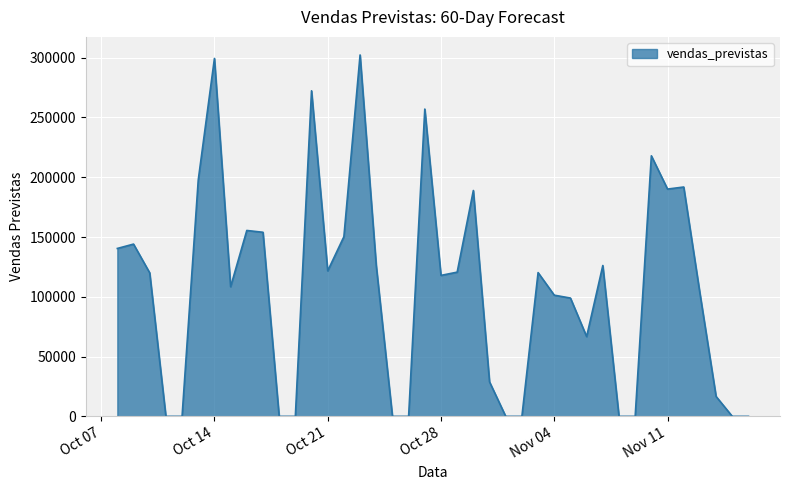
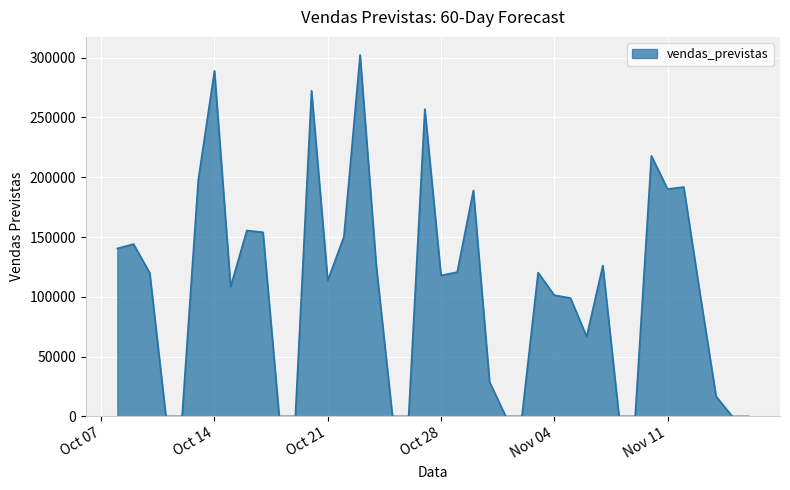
  {
-   "Oct 14": 299000,
-   "Oct 21": 122000,
+   "Oct 14": 289000,
+   "Oct 21": 114000,
    "Oct 28": 118000,
    "Nov 04": 101000,
    "Nov 11": 190000
  }
